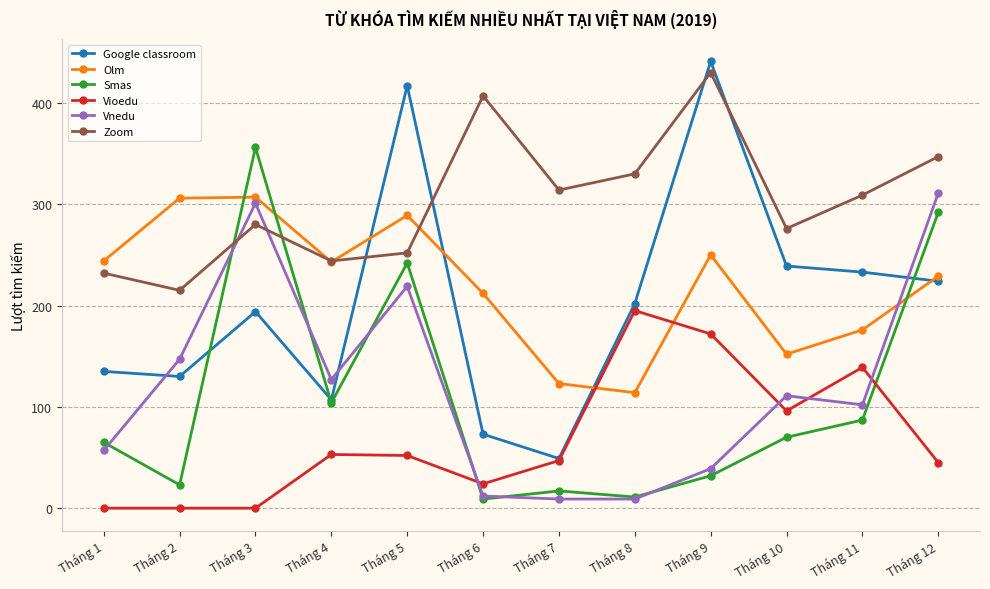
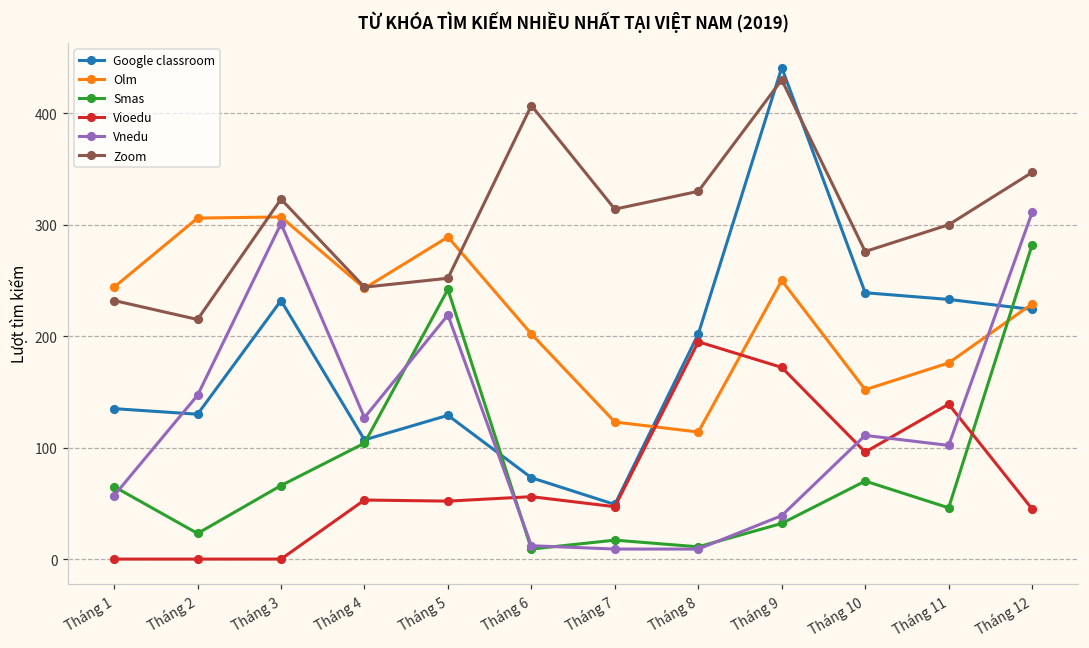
  {
    "Google classroom": {
      "Tháng 1": 135,
      "Tháng 2": 130,
-     "Tháng 3": 194,
+     "Tháng 3": 232,
      "Tháng 4": 107,
-     "Tháng 5": 417,
+     "Tháng 5": 129,
      "Tháng 6": 73,
      "Tháng 8": 202,
      "Tháng 9": 441,
      "Tháng 10": 239,
      "Tháng 11": 233,
      "Tháng 12": 224
    },
    "Olm": {
      "Tháng 1": 244,
      "Tháng 2": 306,
      "Tháng 3": 307,
      "Tháng 5": 289,
-     "Tháng 6": 212,
+     "Tháng 6": 202,
      "Tháng 7": 123,
      "Tháng 8": 114,
      "Tháng 9": 250,
      "Tháng 10": 152,
      "Tháng 11": 176,
      "Tháng 12": 229
    },
    "Smas": {
      "Tháng 1": 65,
      "Tháng 2": 23,
-     "Tháng 3": 356,
+     "Tháng 3": 66,
      "Tháng 4": 104,
      "Tháng 5": 242,
      "Tháng 6": 9,
      "Tháng 7": 17,
      "Tháng 9": 32,
      "Tháng 10": 70,
-     "Tháng 11": 87,
-     "Tháng 12": 292
+     "Tháng 11": 46,
+     "Tháng 12": 282
    },
    "Vioedu": {
      "Tháng 1": 0,
      "Tháng 2": 0,
      "Tháng 3": 0,
      "Tháng 4": 53,
      "Tháng 5": 52,
-     "Tháng 6": 24,
+     "Tháng 6": 56,
      "Tháng 8": 195,
      "Tháng 9": 172,
      "Tháng 10": 96,
      "Tháng 11": 139,
      "Tháng 12": 45
    },
    "Vnedu": {
      "Tháng 1": 57,
      "Tháng 2": 147,
      "Tháng 3": 301,
      "Tháng 4": 127,
      "Tháng 5": 219,
      "Tháng 6": 12,
      "Tháng 7": 9,
      "Tháng 9": 39,
      "Tháng 10": 111,
      "Tháng 11": 102,
      "Tháng 12": 311
    },
    "Zoom": {
      "Tháng 1": 232,
      "Tháng 2": 215,
-     "Tháng 3": 280,
+     "Tháng 3": 323,
      "Tháng 5": 252,
      "Tháng 6": 407,
      "Tháng 7": 314,
      "Tháng 8": 330,
      "Tháng 9": 430,
      "Tháng 10": 276,
-     "Tháng 11": 309,
+     "Tháng 11": 300,
      "Tháng 12": 347
    }
  }
